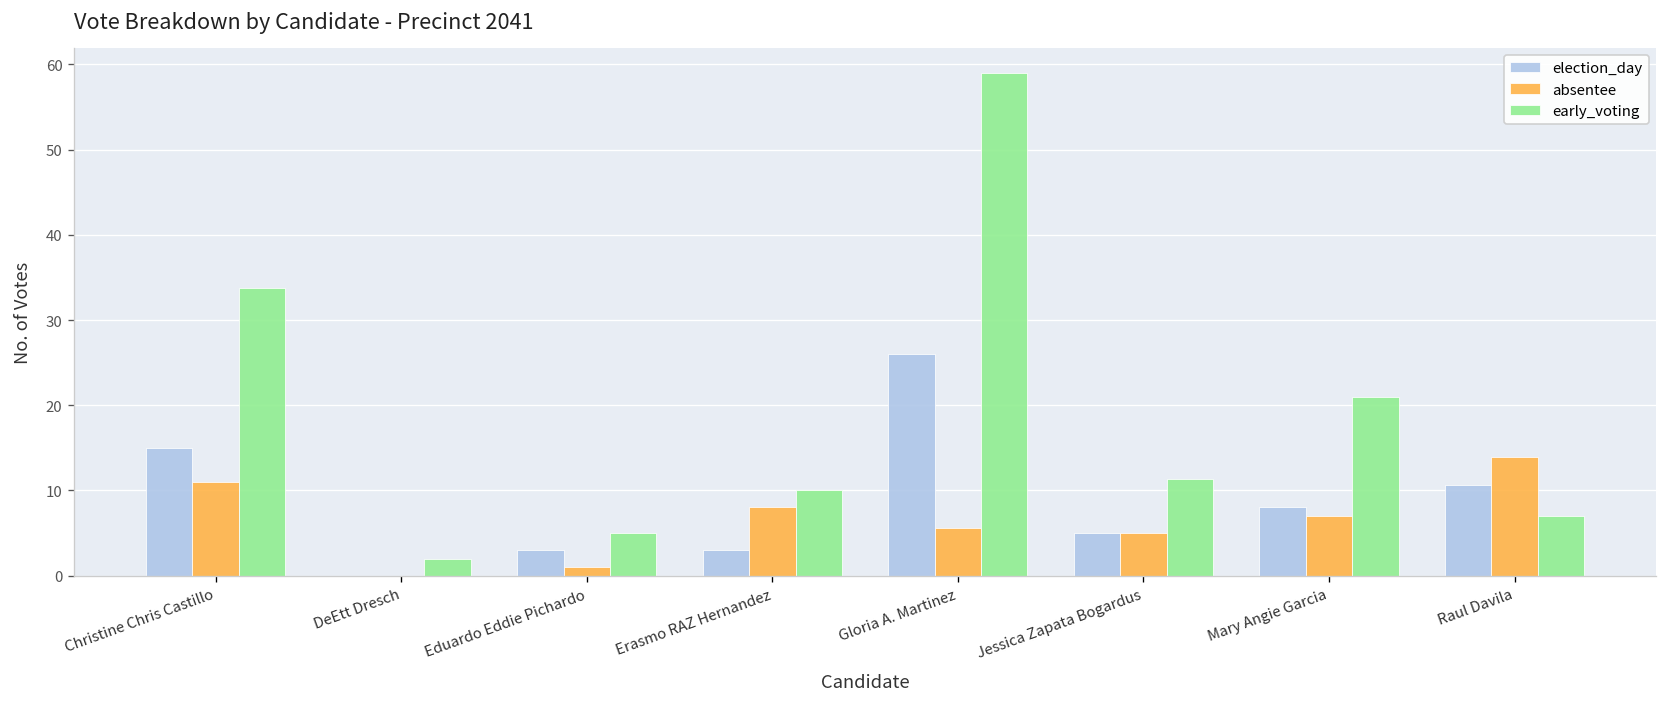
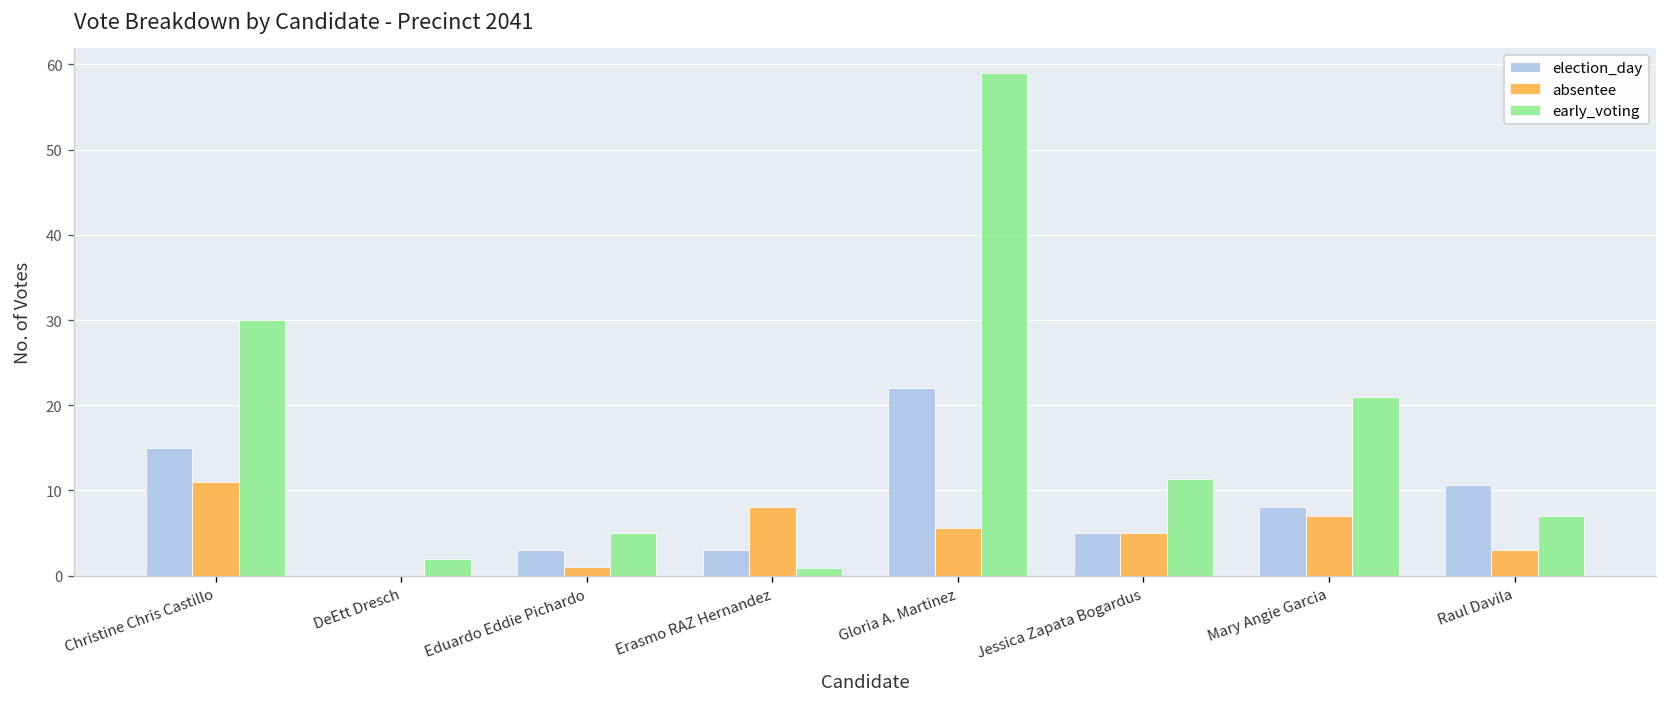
  {
    "election_day": {
      "Christine Chris Castillo": 15,
      "DeEtt Dresch": 0,
      "Eduardo Eddie Pichardo": 3,
      "Erasmo RAZ Hernandez": 3,
-     "Gloria A. Martinez": 26,
+     "Gloria A. Martinez": 22,
      "Jessica Zapata Bogardus": 5,
      "Mary Angie Garcia": 8,
      "Raul Davila": 11
    },
    "absentee": {
      "Christine Chris Castillo": 11,
      "DeEtt Dresch": 0,
      "Eduardo Eddie Pichardo": 1,
      "Erasmo RAZ Hernandez": 8,
      "Gloria A. Martinez": 6,
      "Jessica Zapata Bogardus": 5,
      "Mary Angie Garcia": 7,
-     "Raul Davila": 14
+     "Raul Davila": 3
    },
    "early_voting": {
-     "Christine Chris Castillo": 34,
+     "Christine Chris Castillo": 30,
      "DeEtt Dresch": 2,
      "Eduardo Eddie Pichardo": 5,
-     "Erasmo RAZ Hernandez": 10,
+     "Erasmo RAZ Hernandez": 1,
      "Gloria A. Martinez": 59,
      "Jessica Zapata Bogardus": 11,
      "Mary Angie Garcia": 21,
      "Raul Davila": 7
    }
  }
